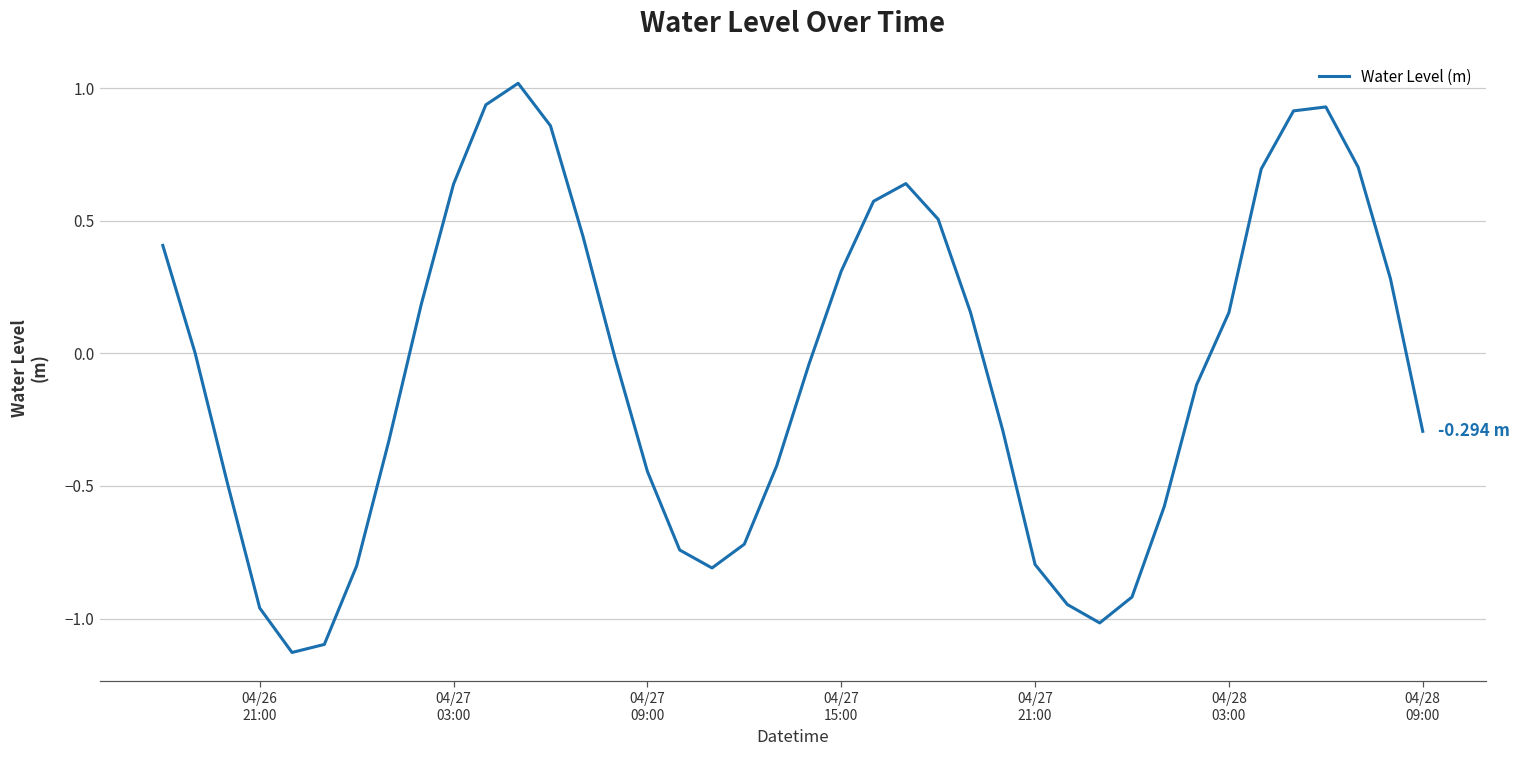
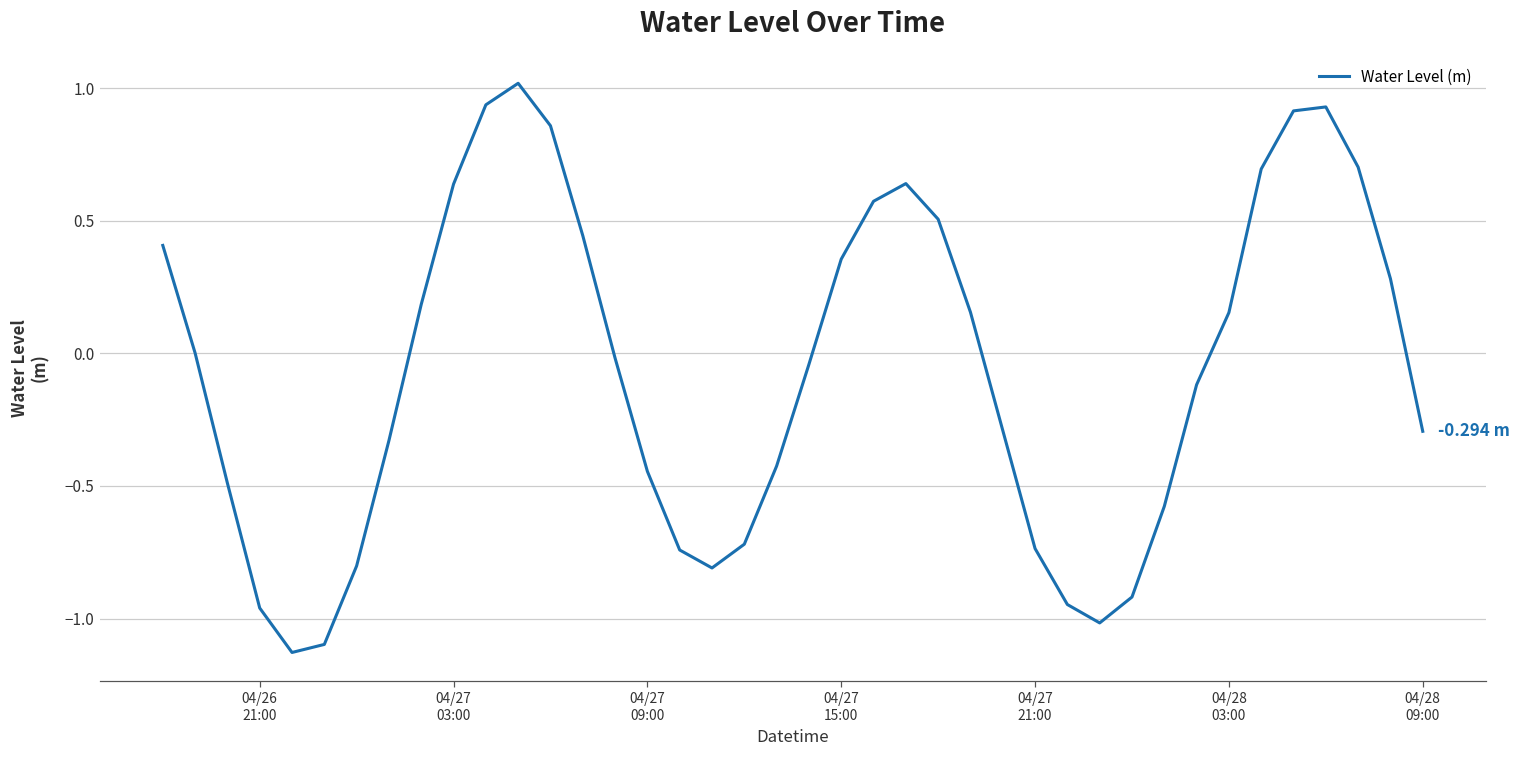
  {
    "04/26 21:00": -0.96,
    "04/27 03:00": 0.64,
    "04/27 09:00": -0.45,
-   "04/27 15:00": 0.31,
-   "04/27 21:00": -0.80,
+   "04/27 15:00": 0.36,
+   "04/27 21:00": -0.74,
    "04/28 03:00": 0.15
  }
